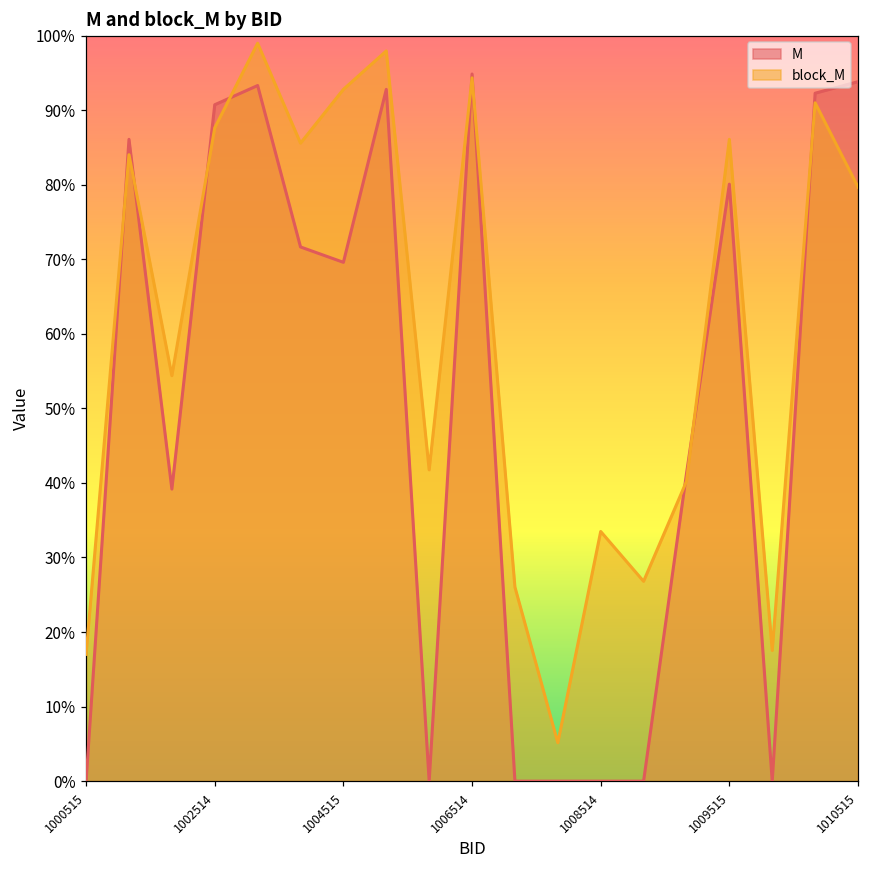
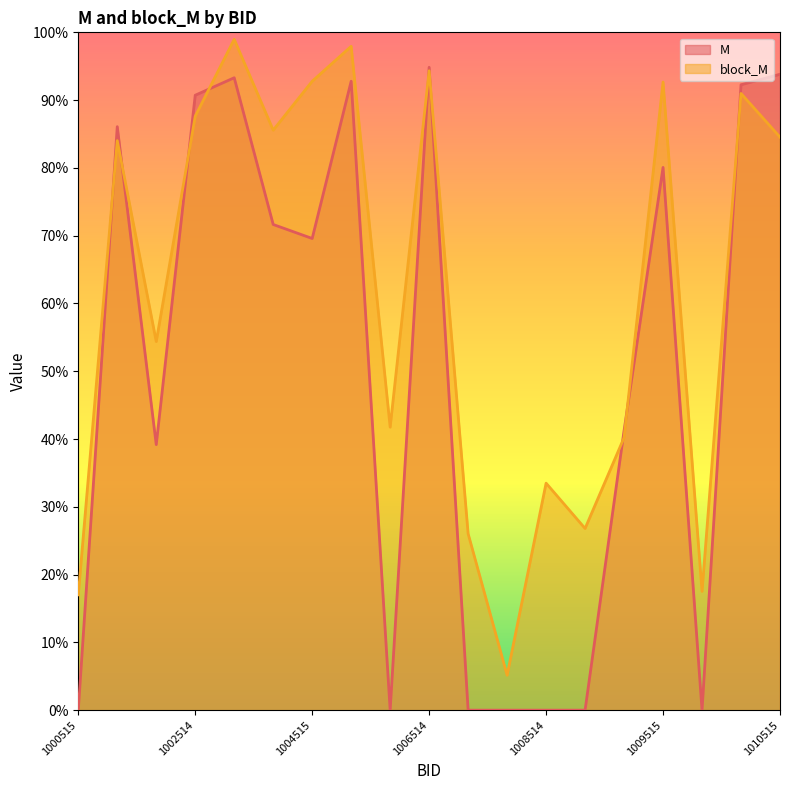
  {
    "M": {
      "1000515": "0%",
      "1002514": "91%",
      "1004515": "70%",
      "1006514": "95%",
      "1008514": "0%",
      "1009515": "80%",
      "1010515": "94%"
    },
    "block_M": {
      "1000515": "17%",
      "1002514": "88%",
      "1004515": "93%",
      "1006514": "94%",
      "1008514": "33%",
-     "1009515": "86%",
-     "1010515": "80%"
+     "1009515": "93%",
+     "1010515": "85%"
    }
  }
